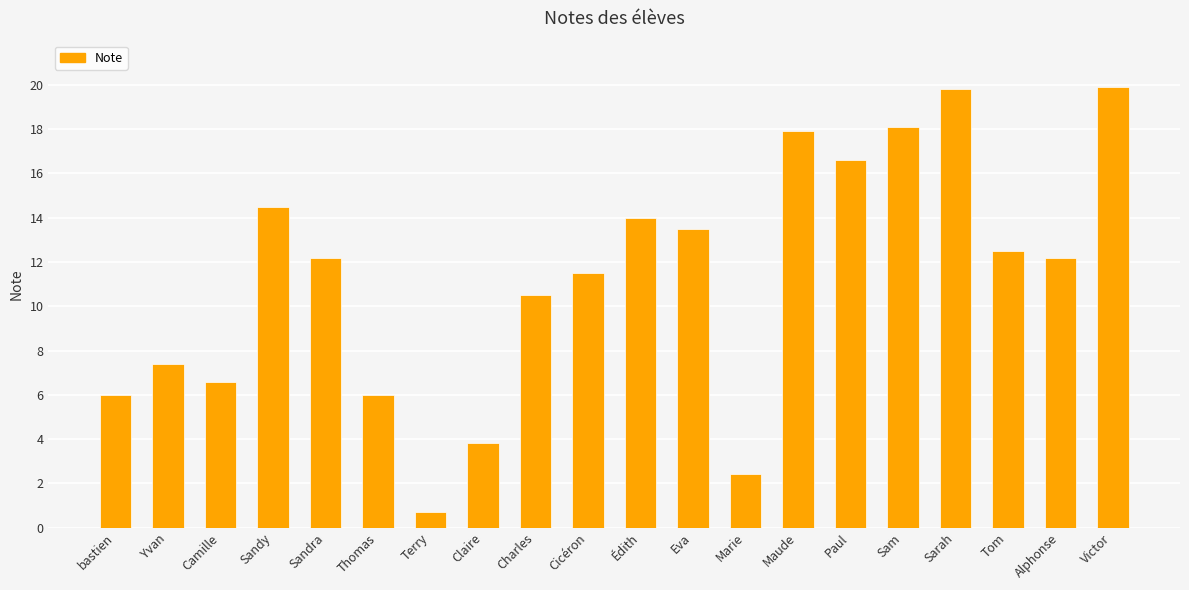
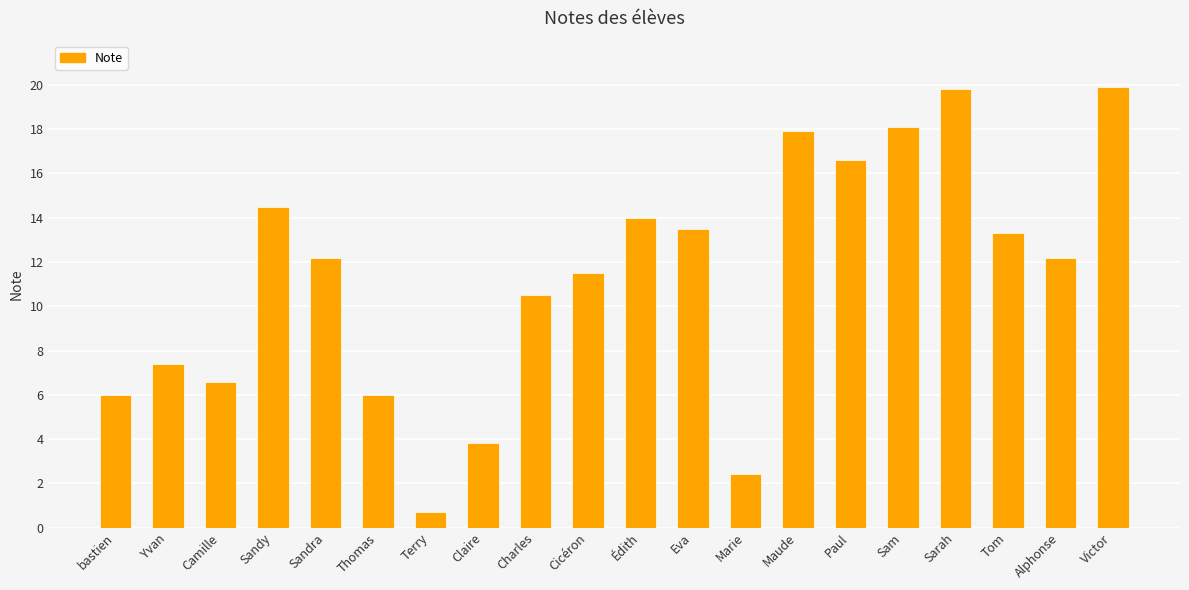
  {
    "bastien": 6.0,
    "Yvan": 7.4,
    "Camille": 6.6,
    "Sandy": 14.5,
    "Sandra": 12.2,
    "Thomas": 6.0,
    "Terry": 0.7,
    "Claire": 3.8,
    "Charles": 10.5,
    "Cicéron": 11.5,
    "Édith": 14.0,
    "Eva": 13.5,
    "Marie": 2.4,
    "Maude": 17.9,
    "Paul": 16.6,
    "Sam": 18.1,
    "Sarah": 19.8,
-   "Tom": 12.5,
+   "Tom": 13.3,
    "Alphonse": 12.2,
    "Victor": 19.9
  }
